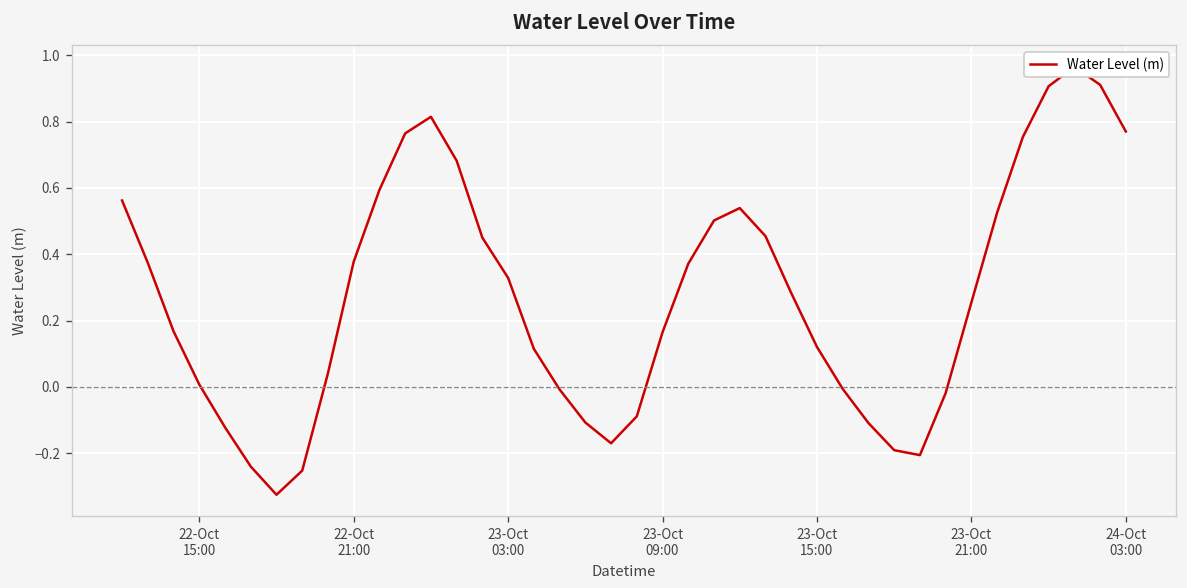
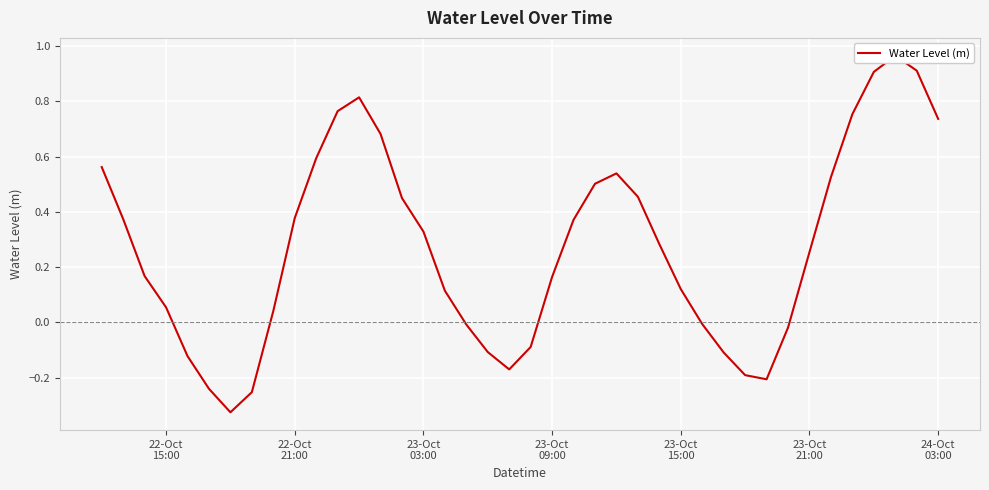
  {
-   "22-Oct 15:00": 0.01,
+   "22-Oct 15:00": 0.05,
    "22-Oct 21:00": 0.38,
    "23-Oct 03:00": 0.33,
    "23-Oct 09:00": 0.16,
    "23-Oct 15:00": 0.12,
    "23-Oct 21:00": 0.25,
-   "24-Oct 03:00": 0.77
+   "24-Oct 03:00": 0.74
  }
